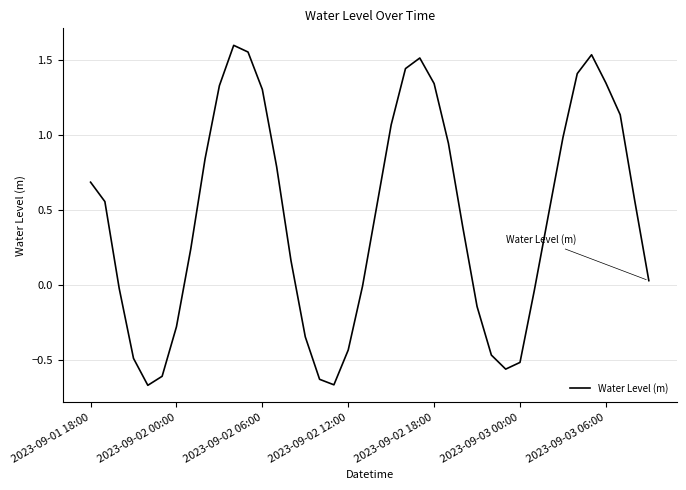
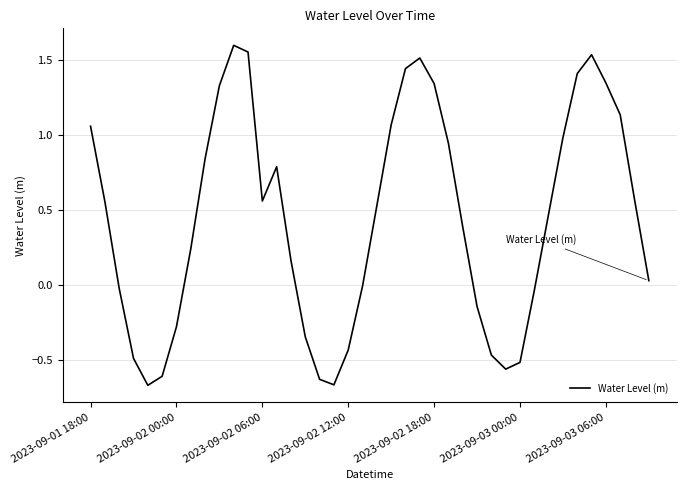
  {
-   "2023-09-01 18:00": 0.68,
+   "2023-09-01 18:00": 1.06,
    "2023-09-02 00:00": -0.28,
-   "2023-09-02 06:00": 1.30,
+   "2023-09-02 06:00": 0.56,
    "2023-09-02 12:00": -0.43,
    "2023-09-02 18:00": 1.34,
    "2023-09-03 00:00": -0.52,
    "2023-09-03 06:00": 1.35
  }
